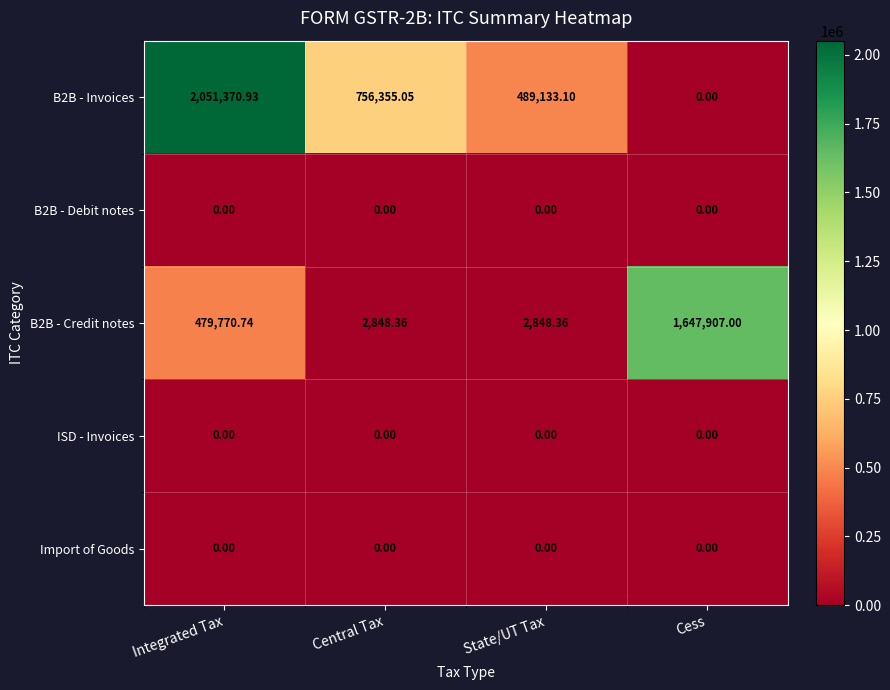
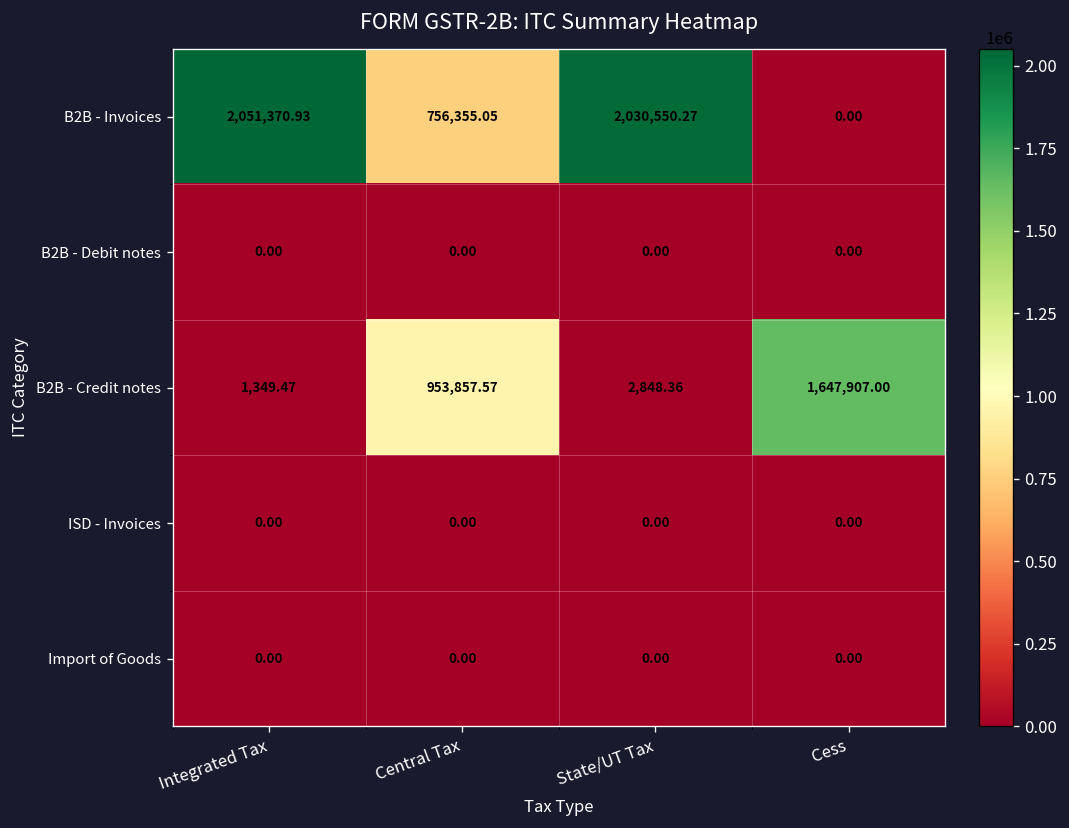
  {
    "B2B - Invoices": {
      "Integrated Tax": "2,051,370.93",
      "Central Tax": "756,355.05",
-     "State/UT Tax": "489,133.10",
+     "State/UT Tax": "2,030,550.27",
      "Cess": "0.00"
    },
    "B2B - Debit notes": {
      "Integrated Tax": "0.00",
      "Central Tax": "0.00",
      "State/UT Tax": "0.00",
      "Cess": "0.00"
    },
    "B2B - Credit notes": {
-     "Integrated Tax": "479,770.74",
-     "Central Tax": "2,848.36",
+     "Integrated Tax": "1,349.47",
+     "Central Tax": "953,857.57",
      "State/UT Tax": "2,848.36",
      "Cess": "1,647,907.00"
    },
    "ISD - Invoices": {
      "Integrated Tax": "0.00",
      "Central Tax": "0.00",
      "State/UT Tax": "0.00",
      "Cess": "0.00"
    },
    "Import of Goods": {
      "Integrated Tax": "0.00",
      "Central Tax": "0.00",
      "State/UT Tax": "0.00",
      "Cess": "0.00"
    }
  }
